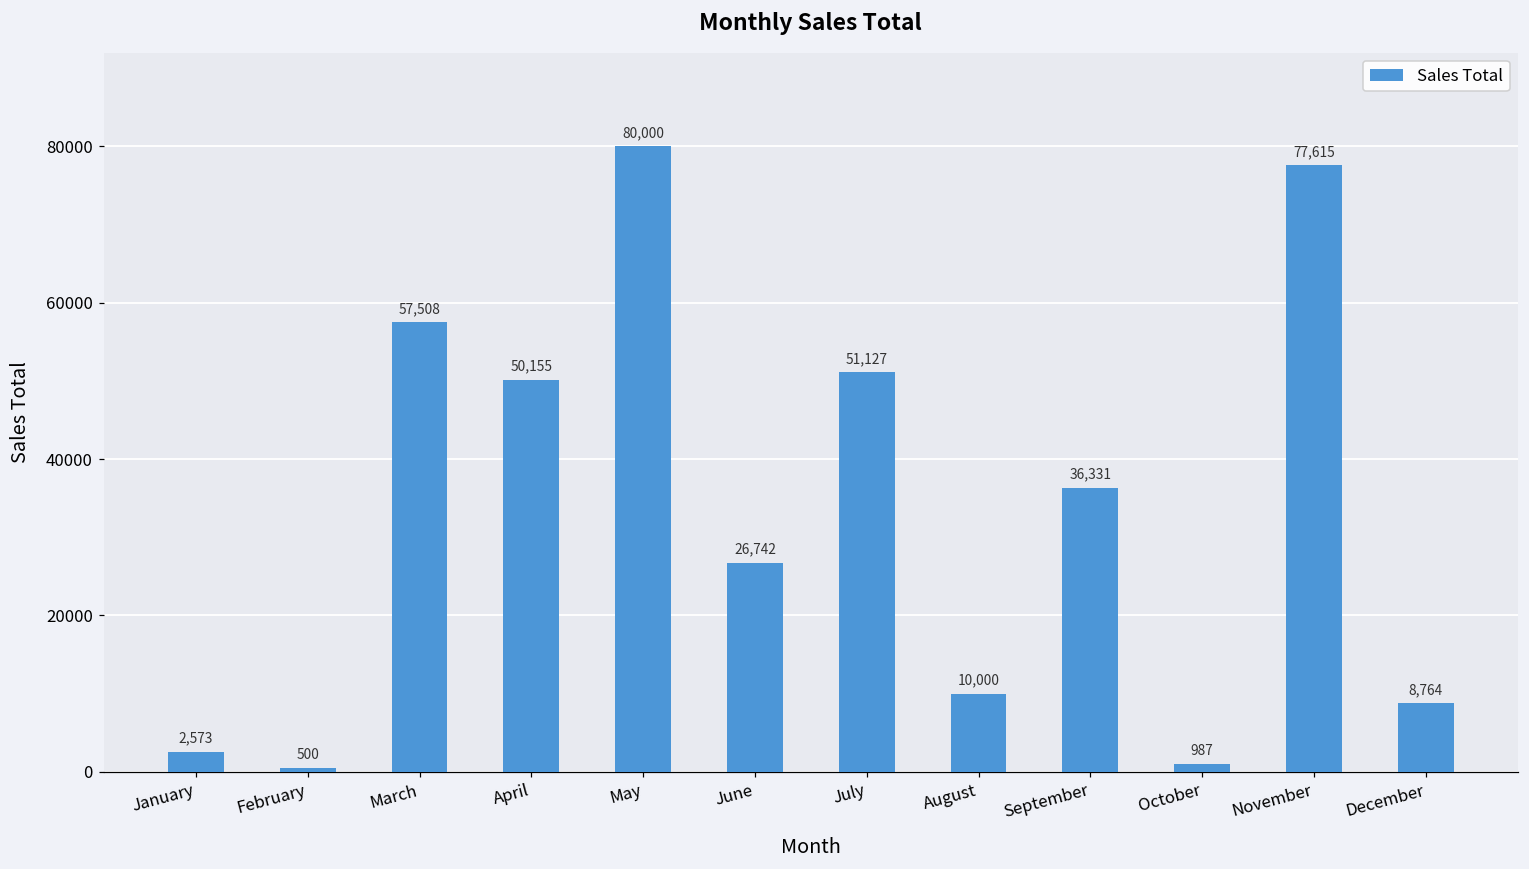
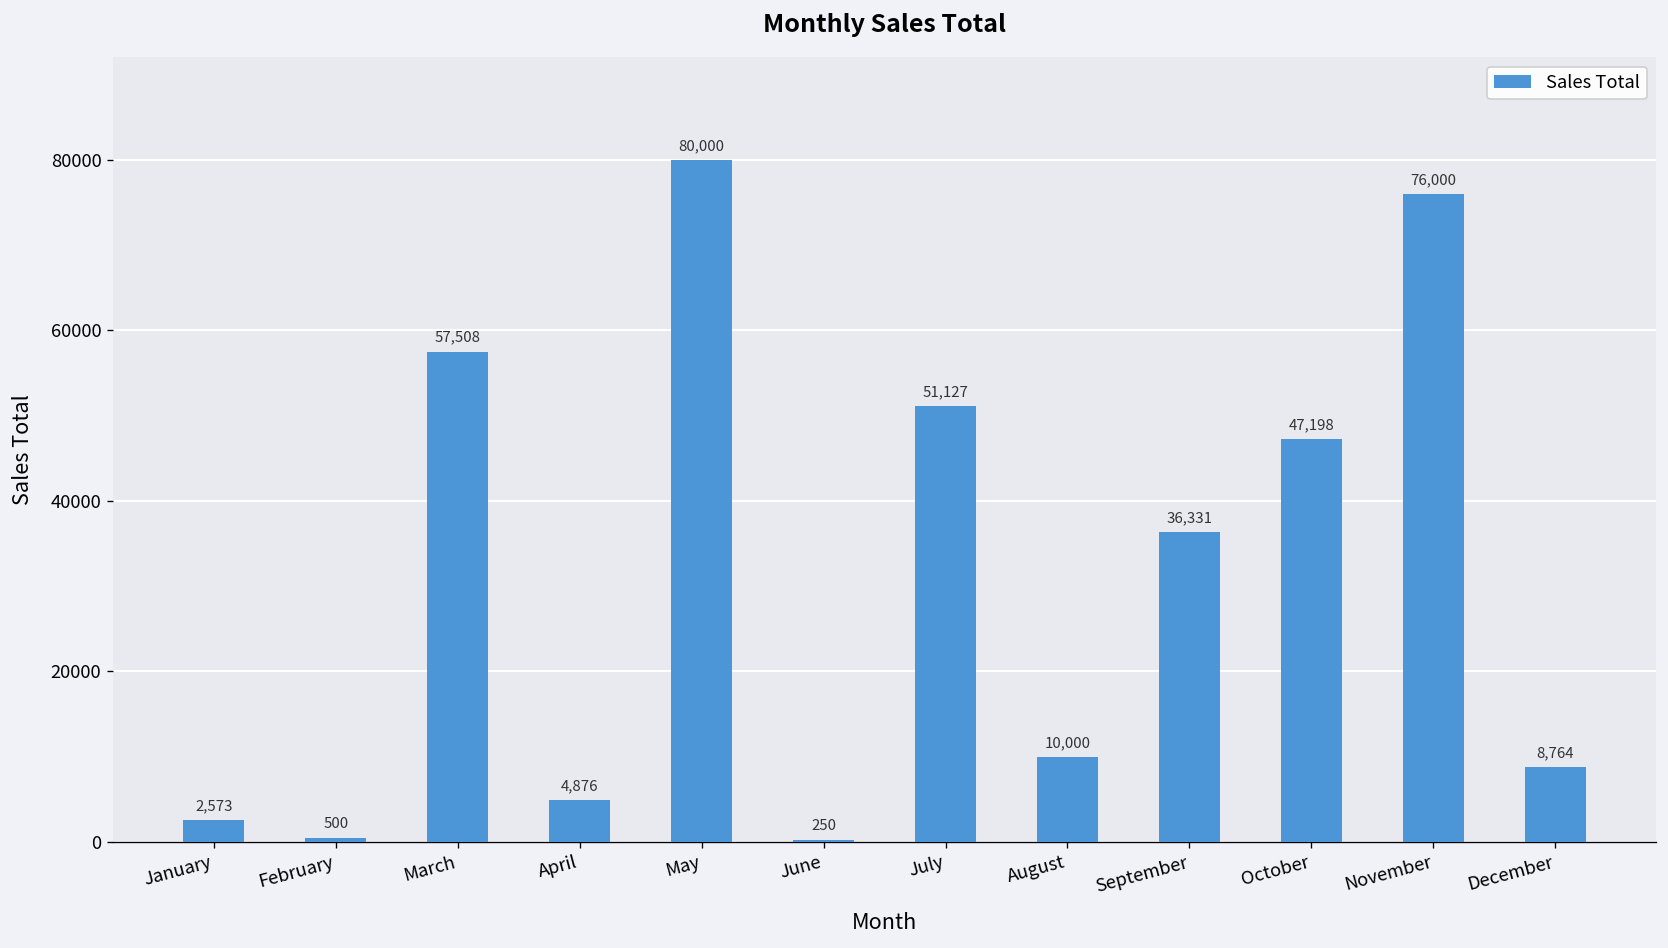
  {
    "January": "2,573",
    "February": "500",
    "March": "57,508",
-   "April": "50,155",
+   "April": "4,876",
    "May": "80,000",
-   "June": "26,742",
+   "June": "250",
    "July": "51,127",
    "August": "10,000",
    "September": "36,331",
-   "October": "987",
-   "November": "77,615",
+   "October": "47,198",
+   "November": "76,000",
    "December": "8,764"
  }
